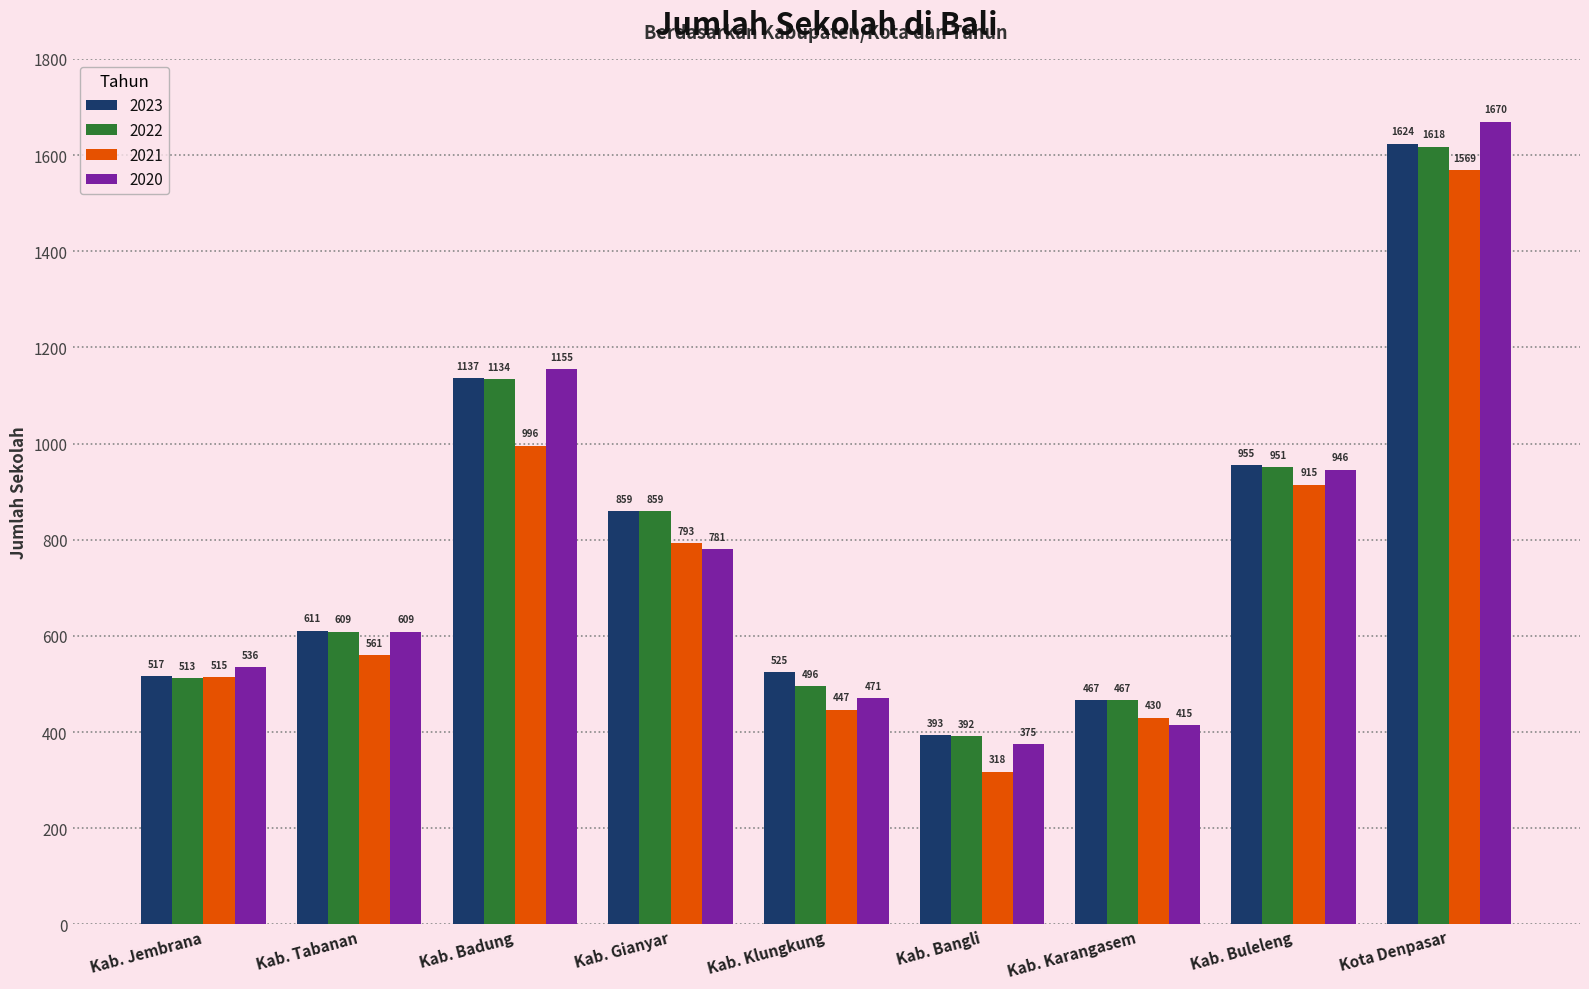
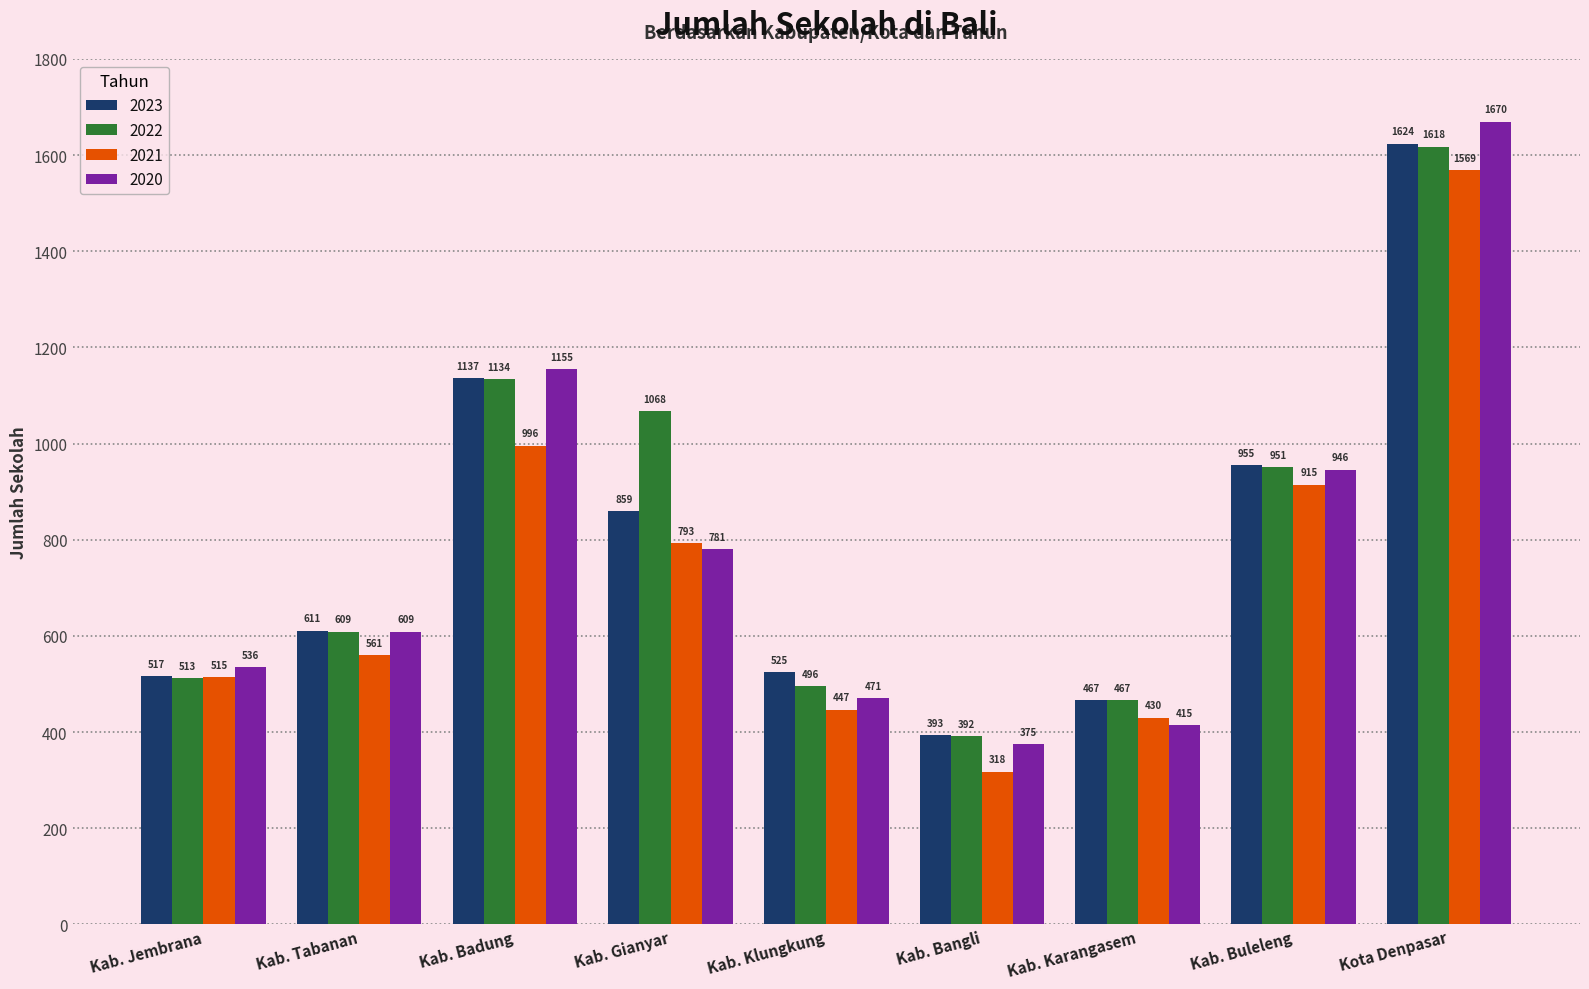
  {
    "2023": {
      "Kab. Jembrana": 517,
      "Kab. Tabanan": 611,
      "Kab. Badung": 1137,
      "Kab. Gianyar": 859,
      "Kab. Klungkung": 525,
      "Kab. Bangli": 393,
      "Kab. Karangasem": 467,
      "Kab. Buleleng": 955,
      "Kota Denpasar": 1624
    },
    "2022": {
      "Kab. Jembrana": 513,
      "Kab. Tabanan": 609,
      "Kab. Badung": 1134,
-     "Kab. Gianyar": 859,
+     "Kab. Gianyar": 1068,
      "Kab. Klungkung": 496,
      "Kab. Bangli": 392,
      "Kab. Karangasem": 467,
      "Kab. Buleleng": 951,
      "Kota Denpasar": 1618
    },
    "2021": {
      "Kab. Jembrana": 515,
      "Kab. Tabanan": 561,
      "Kab. Badung": 996,
      "Kab. Gianyar": 793,
      "Kab. Klungkung": 447,
      "Kab. Bangli": 318,
      "Kab. Karangasem": 430,
      "Kab. Buleleng": 915,
      "Kota Denpasar": 1569
    },
    "2020": {
      "Kab. Jembrana": 536,
      "Kab. Tabanan": 609,
      "Kab. Badung": 1155,
      "Kab. Gianyar": 781,
      "Kab. Klungkung": 471,
      "Kab. Bangli": 375,
      "Kab. Karangasem": 415,
      "Kab. Buleleng": 946,
      "Kota Denpasar": 1670
    }
  }
